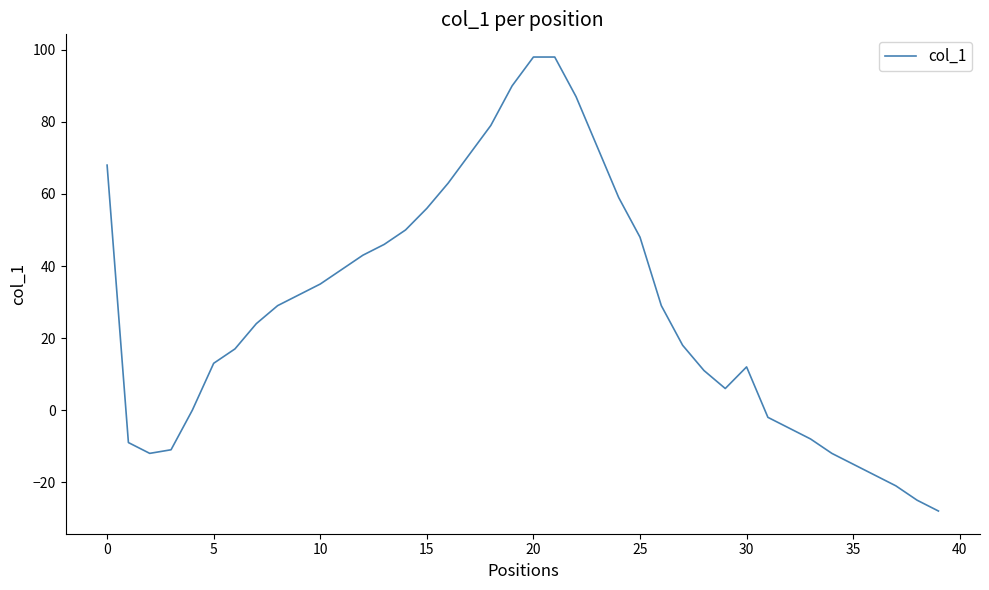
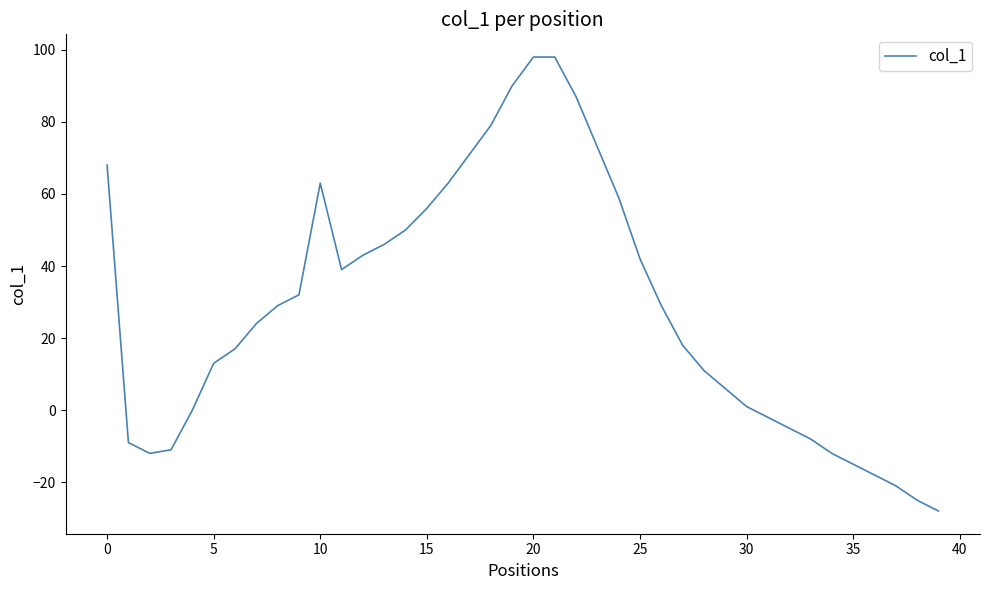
  {
    "0": 68,
    "5": 13,
-   "10": 35,
+   "10": 63,
    "15": 56,
    "20": 98,
-   "25": 48,
-   "30": 12,
+   "25": 42,
+   "30": 1,
    "35": -15
  }
